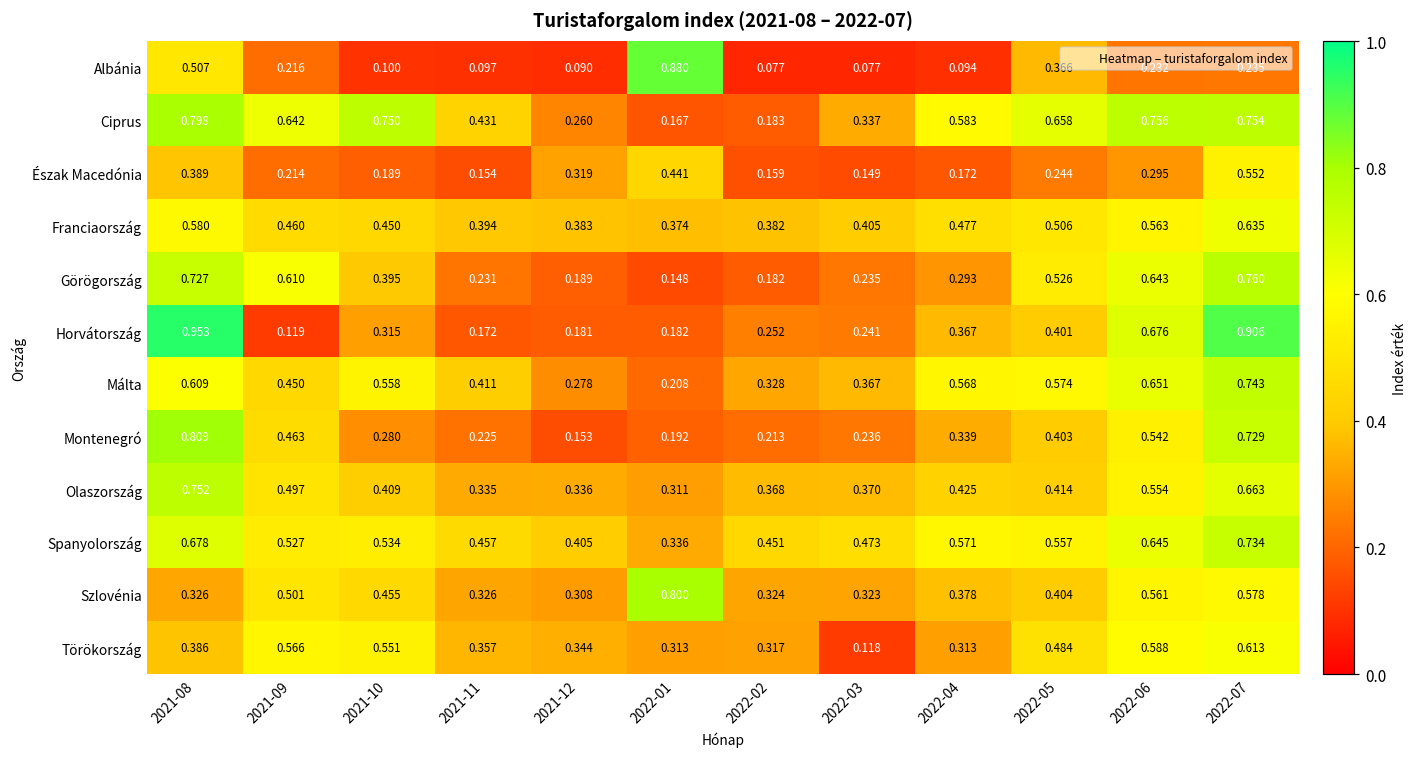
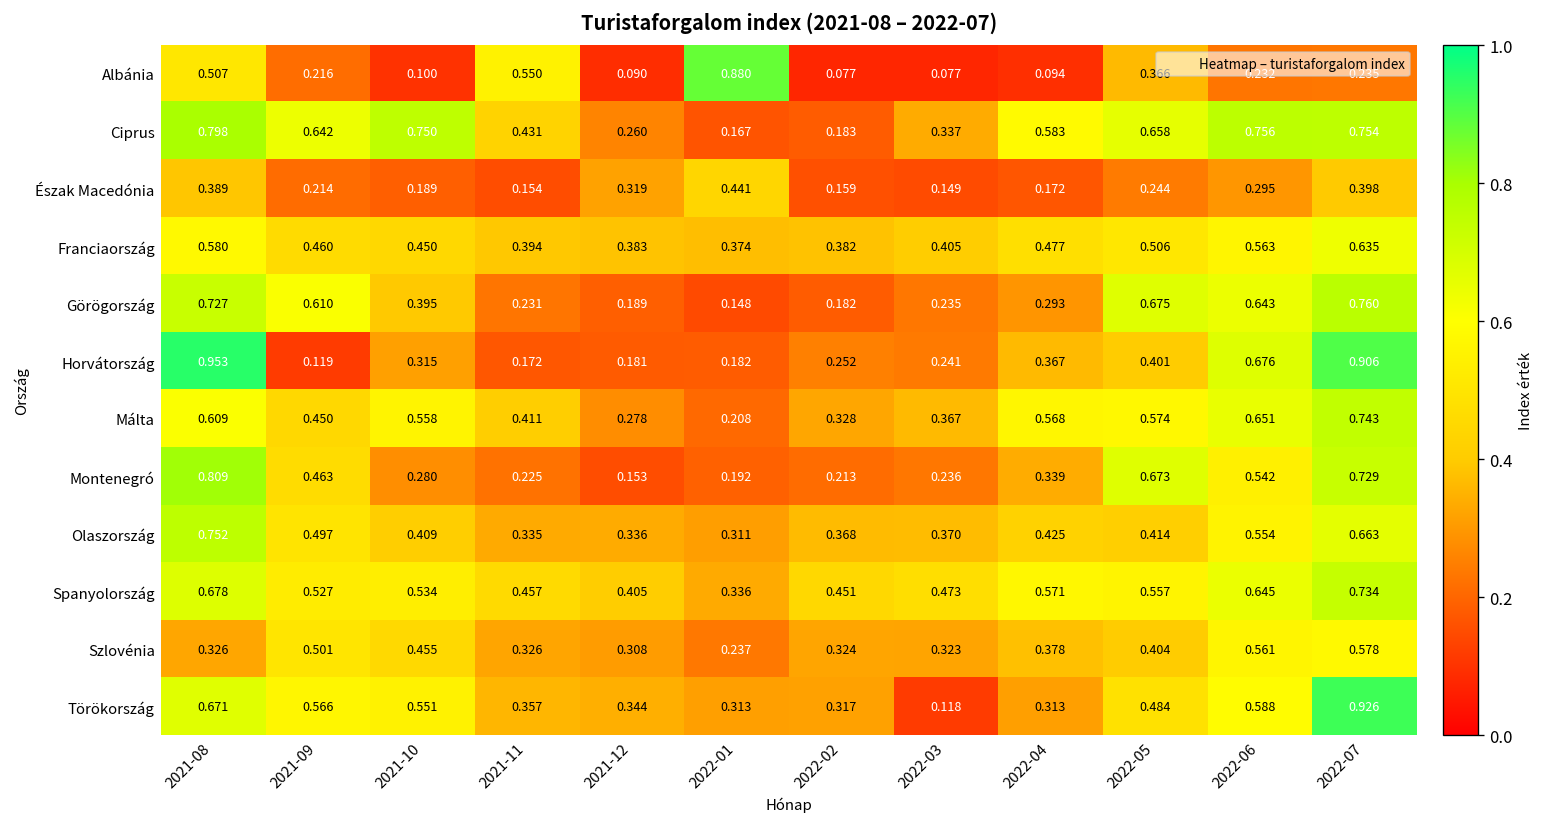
  {
    "Albánia": {
      "2021-08": 0.507,
      "2021-09": 0.216,
      "2021-10": 0.100,
-     "2021-11": 0.097,
+     "2021-11": 0.550,
      "2021-12": 0.090,
      "2022-01": 0.880,
      "2022-02": 0.077,
      "2022-03": 0.077,
      "2022-04": 0.094
    },
    "Ciprus": {
      "2021-08": 0.798,
      "2021-09": 0.642,
      "2021-10": 0.750,
      "2021-11": 0.431,
      "2021-12": 0.260,
      "2022-01": 0.167,
      "2022-02": 0.183,
      "2022-03": 0.337,
      "2022-04": 0.583,
      "2022-05": 0.658,
      "2022-06": 0.756,
      "2022-07": 0.754
    },
    "Észak Macedónia": {
      "2021-08": 0.389,
      "2021-09": 0.214,
      "2021-10": 0.189,
      "2021-11": 0.154,
      "2021-12": 0.319,
      "2022-01": 0.441,
      "2022-02": 0.159,
      "2022-03": 0.149,
      "2022-04": 0.172,
      "2022-05": 0.244,
      "2022-06": 0.295,
-     "2022-07": 0.552
+     "2022-07": 0.398
    },
    "Franciaország": {
      "2021-08": 0.580,
      "2021-09": 0.460,
      "2021-10": 0.450,
      "2021-11": 0.394,
      "2021-12": 0.383,
      "2022-01": 0.374,
      "2022-02": 0.382,
      "2022-03": 0.405,
      "2022-04": 0.477,
      "2022-05": 0.506,
      "2022-06": 0.563,
      "2022-07": 0.635
    },
    "Görögország": {
      "2021-08": 0.727,
      "2021-09": 0.610,
      "2021-10": 0.395,
      "2021-11": 0.231,
      "2021-12": 0.189,
      "2022-01": 0.148,
      "2022-02": 0.182,
      "2022-03": 0.235,
      "2022-04": 0.293,
-     "2022-05": 0.526,
+     "2022-05": 0.675,
      "2022-06": 0.643,
      "2022-07": 0.760
    },
    "Horvátország": {
      "2021-08": 0.953,
      "2021-09": 0.119,
      "2021-10": 0.315,
      "2021-11": 0.172,
      "2021-12": 0.181,
      "2022-01": 0.182,
      "2022-02": 0.252,
      "2022-03": 0.241,
      "2022-04": 0.367,
      "2022-05": 0.401,
      "2022-06": 0.676,
      "2022-07": 0.906
    },
    "Málta": {
      "2021-08": 0.609,
      "2021-09": 0.450,
      "2021-10": 0.558,
      "2021-11": 0.411,
      "2021-12": 0.278,
      "2022-01": 0.208,
      "2022-02": 0.328,
      "2022-03": 0.367,
      "2022-04": 0.568,
      "2022-05": 0.574,
      "2022-06": 0.651,
      "2022-07": 0.743
    },
    "Montenegró": {
      "2021-08": 0.809,
      "2021-09": 0.463,
      "2021-10": 0.280,
      "2021-11": 0.225,
      "2021-12": 0.153,
      "2022-01": 0.192,
      "2022-02": 0.213,
      "2022-03": 0.236,
      "2022-04": 0.339,
-     "2022-05": 0.403,
+     "2022-05": 0.673,
      "2022-06": 0.542,
      "2022-07": 0.729
    },
    "Olaszország": {
      "2021-08": 0.752,
      "2021-09": 0.497,
      "2021-10": 0.409,
      "2021-11": 0.335,
      "2021-12": 0.336,
      "2022-01": 0.311,
      "2022-02": 0.368,
      "2022-03": 0.370,
      "2022-04": 0.425,
      "2022-05": 0.414,
      "2022-06": 0.554,
      "2022-07": 0.663
    },
    "Spanyolország": {
      "2021-08": 0.678,
      "2021-09": 0.527,
      "2021-10": 0.534,
      "2021-11": 0.457,
      "2021-12": 0.405,
      "2022-01": 0.336,
      "2022-02": 0.451,
      "2022-03": 0.473,
      "2022-04": 0.571,
      "2022-05": 0.557,
      "2022-06": 0.645,
      "2022-07": 0.734
    },
    "Szlovénia": {
      "2021-08": 0.326,
      "2021-09": 0.501,
      "2021-10": 0.455,
      "2021-11": 0.326,
      "2021-12": 0.308,
-     "2022-01": 0.800,
+     "2022-01": 0.237,
      "2022-02": 0.324,
      "2022-03": 0.323,
      "2022-04": 0.378,
      "2022-05": 0.404,
      "2022-06": 0.561,
      "2022-07": 0.578
    },
    "Törökország": {
-     "2021-08": 0.386,
+     "2021-08": 0.671,
      "2021-09": 0.566,
      "2021-10": 0.551,
      "2021-11": 0.357,
      "2021-12": 0.344,
      "2022-01": 0.313,
      "2022-02": 0.317,
      "2022-03": 0.118,
      "2022-04": 0.313,
      "2022-05": 0.484,
      "2022-06": 0.588,
-     "2022-07": 0.613
+     "2022-07": 0.926
    }
  }
